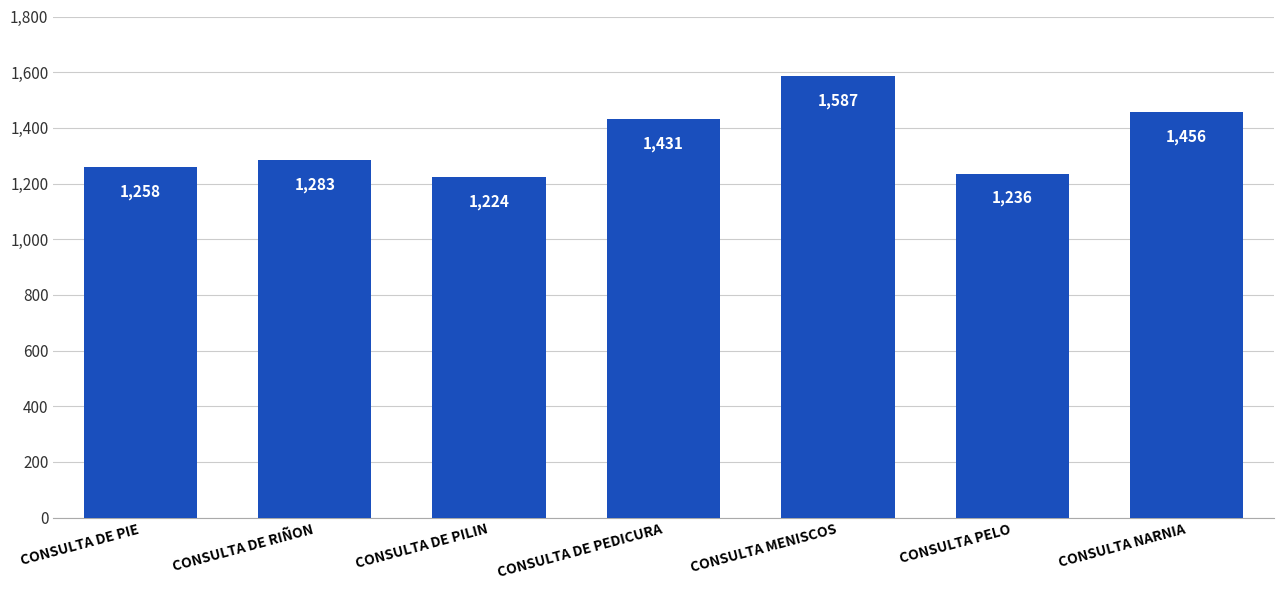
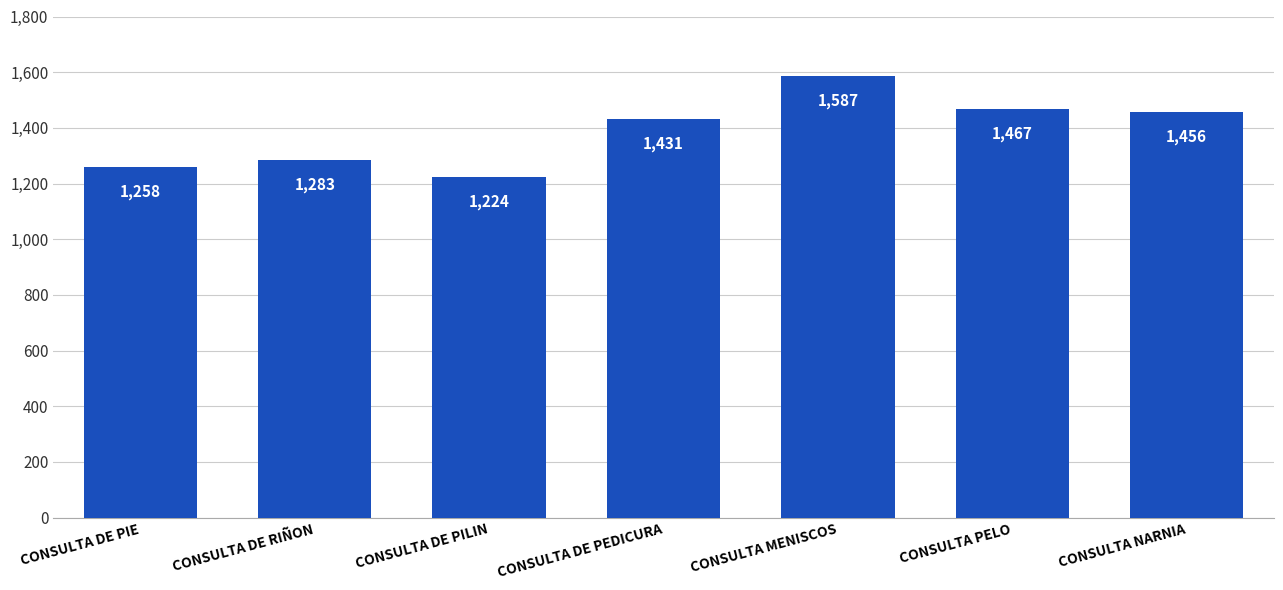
  {
    "CONSULTA DE PIE": "1,258",
    "CONSULTA DE RIÑON": "1,283",
    "CONSULTA DE PILIN": "1,224",
    "CONSULTA DE PEDICURA": "1,431",
    "CONSULTA MENISCOS": "1,587",
-   "CONSULTA PELO": "1,236",
+   "CONSULTA PELO": "1,467",
    "CONSULTA NARNIA": "1,456"
  }
